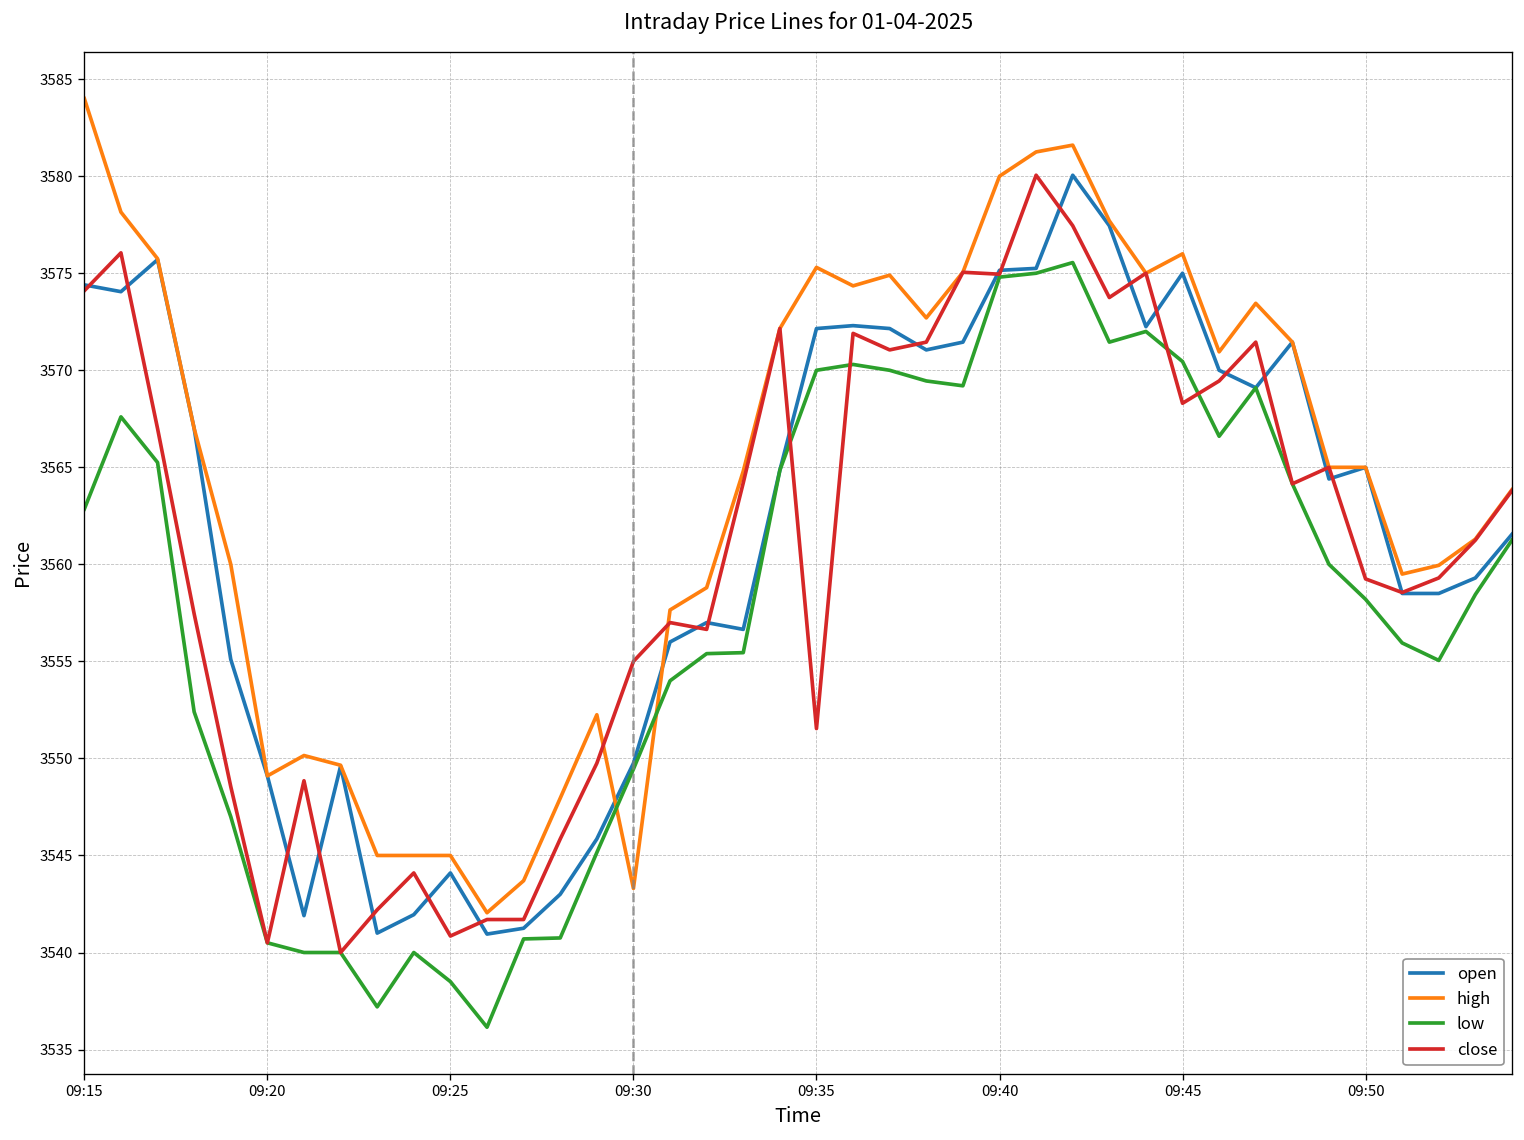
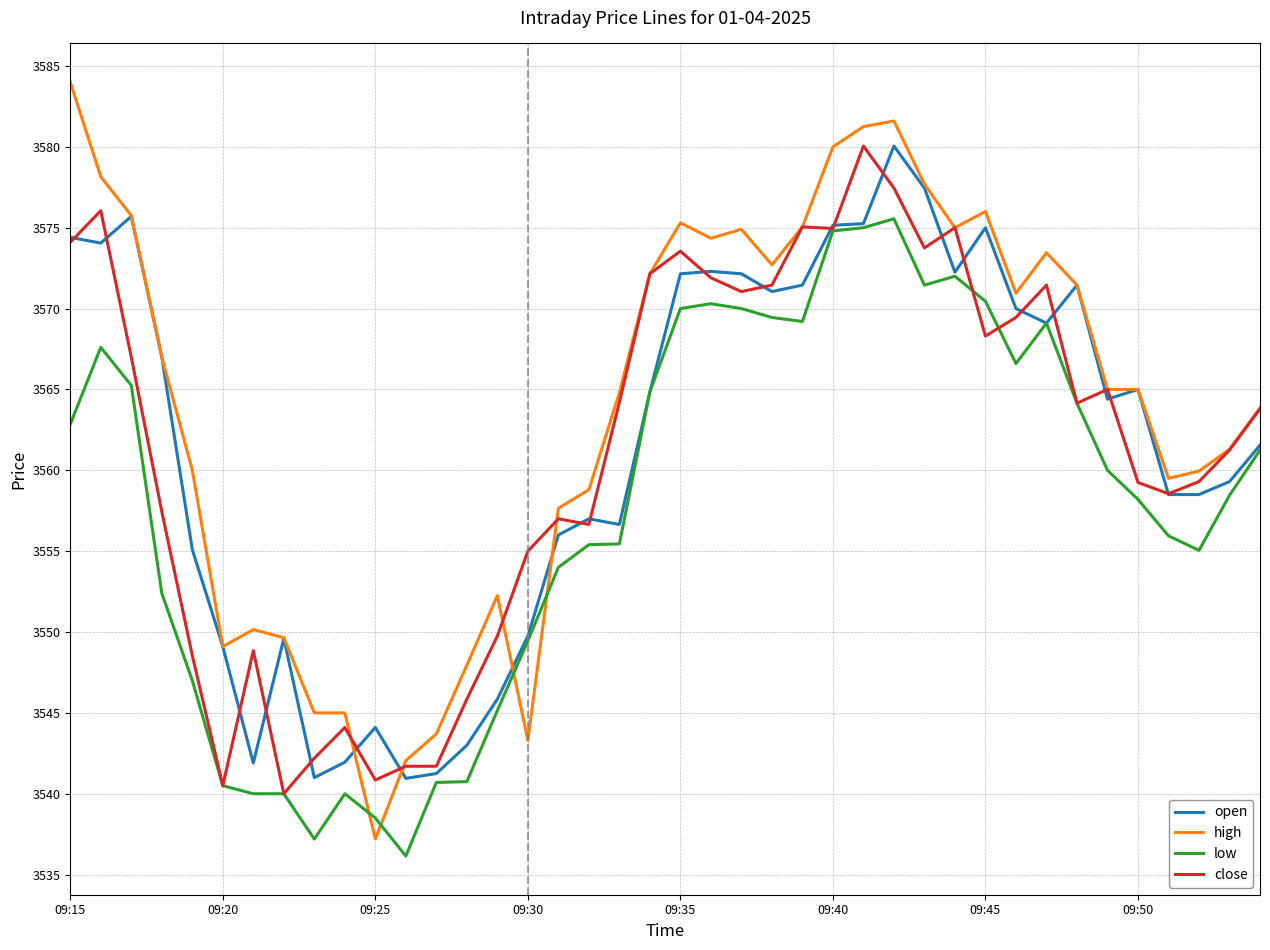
  {
    "open": {
      "09:15": 3574.4,
      "09:25": 3544.1,
      "09:30": 3549.8,
      "09:35": 3572.2,
      "09:40": 3575.2,
      "09:45": 3575.0
    },
    "high": {
      "09:15": 3584.0,
-     "09:25": 3545.0,
+     "09:25": 3537.2,
      "09:30": 3543.3,
      "09:35": 3575.3,
      "09:40": 3580.0,
      "09:45": 3576.0
    },
    "low": {
      "09:15": 3562.9,
      "09:25": 3538.5,
      "09:30": 3549.5,
      "09:35": 3570.0,
      "09:45": 3570.5,
      "09:50": 3558.2
    },
    "close": {
      "09:15": 3574.1,
      "09:25": 3540.9,
      "09:30": 3555.0,
-     "09:35": 3551.5,
+     "09:35": 3573.6,
      "09:45": 3568.3,
      "09:50": 3559.3
    }
  }
